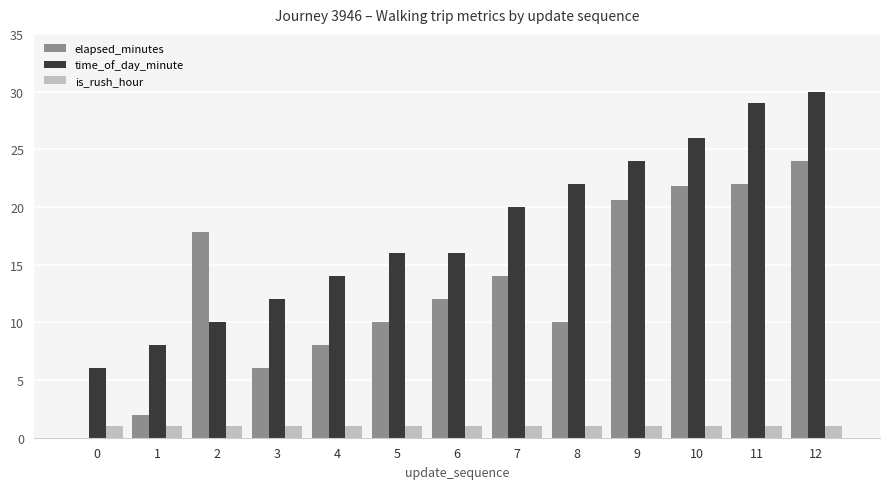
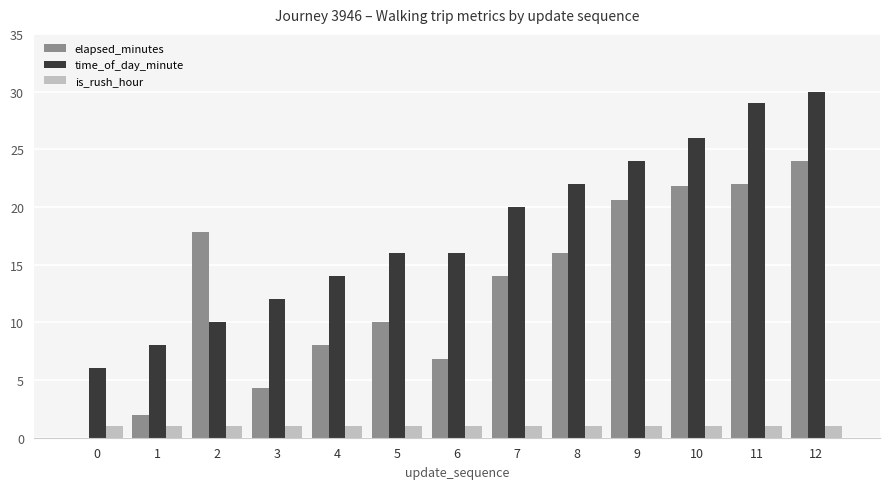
  {
    "elapsed_minutes": {
      "0": 0.0,
      "1": 2.0,
      "2": 17.8,
-     "3": 6.0,
+     "3": 4.3,
      "4": 8.0,
      "5": 10.0,
-     "6": 12.0,
+     "6": 6.8,
      "7": 14.0,
-     "8": 10,
+     "8": 16,
      "9": 20.6,
      "10": 21.8,
      "11": 22.0,
      "12": 24.0
    },
    "time_of_day_minute": {
      "0": 6.0,
      "1": 8.0,
      "2": 10.0,
      "3": 12.0,
      "4": 14.0,
      "5": 16.0,
      "6": 16.0,
      "7": 20.0,
      "8": 22.0,
      "9": 24.0,
      "10": 26.0,
      "11": 29.0,
      "12": 30.0
    },
    "is_rush_hour": {
      "0": 1.0,
      "1": 1.0,
      "2": 1.0,
      "3": 1.0,
      "4": 1.0,
      "5": 1.0,
      "6": 1.0,
      "7": 1.0,
      "8": 1.0,
      "9": 1.0,
      "10": 1.0,
      "11": 1.0,
      "12": 1.0
    }
  }
